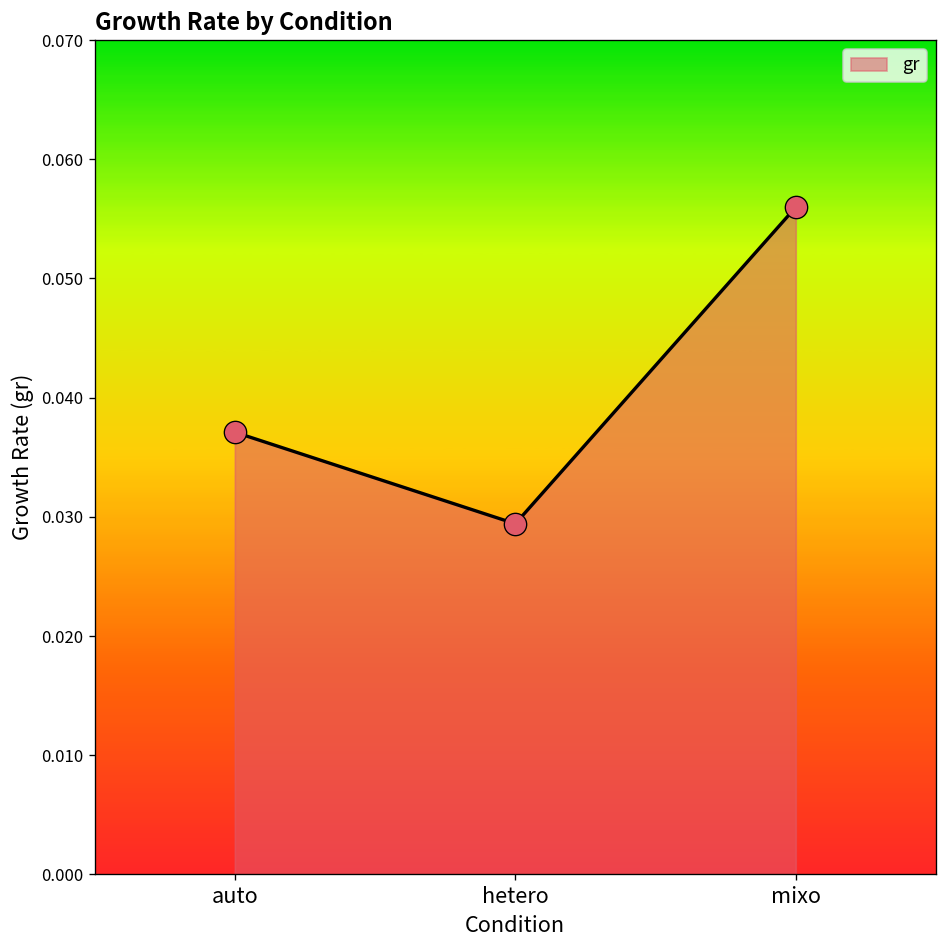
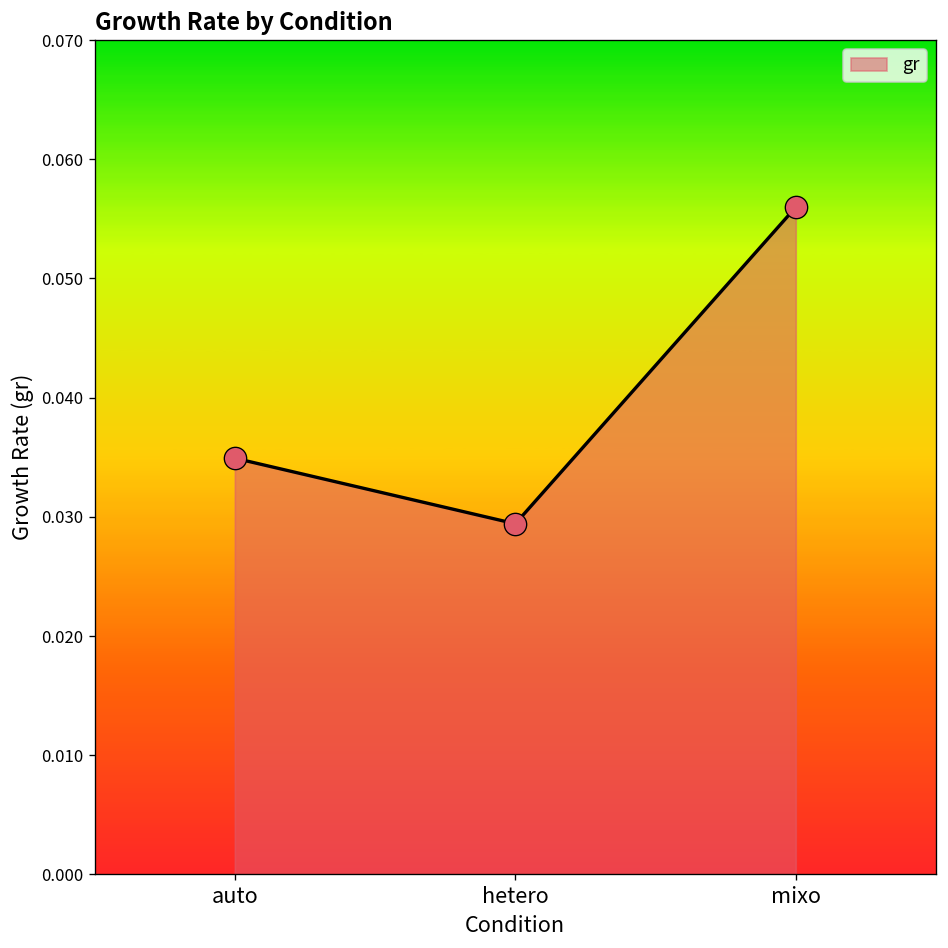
  {
-   "auto": 0.037,
+   "auto": 0.035,
    "hetero": 0.029,
    "mixo": 0.056
  }
